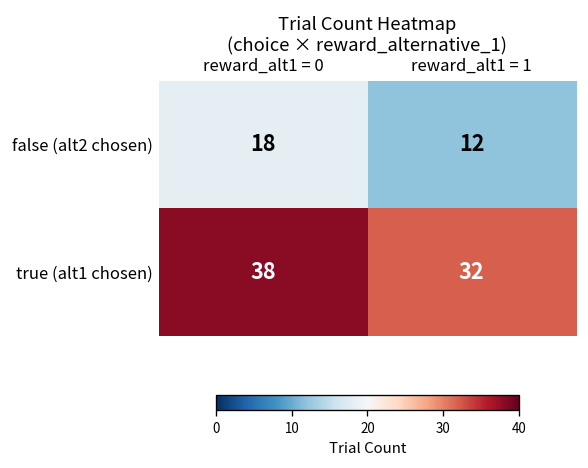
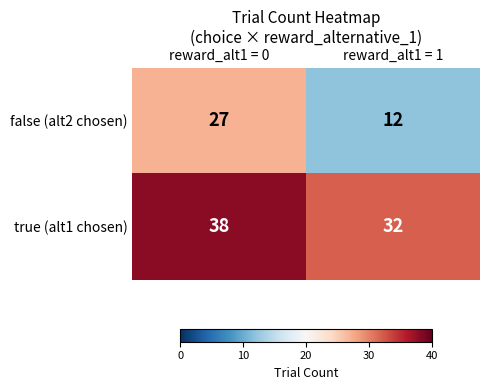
  {
    "false (alt2 chosen)": {
-     "reward_alt1 = 0": 18,
+     "reward_alt1 = 0": 27,
      "reward_alt1 = 1": 12
    },
    "true (alt1 chosen)": {
      "reward_alt1 = 0": 38,
      "reward_alt1 = 1": 32
    }
  }
